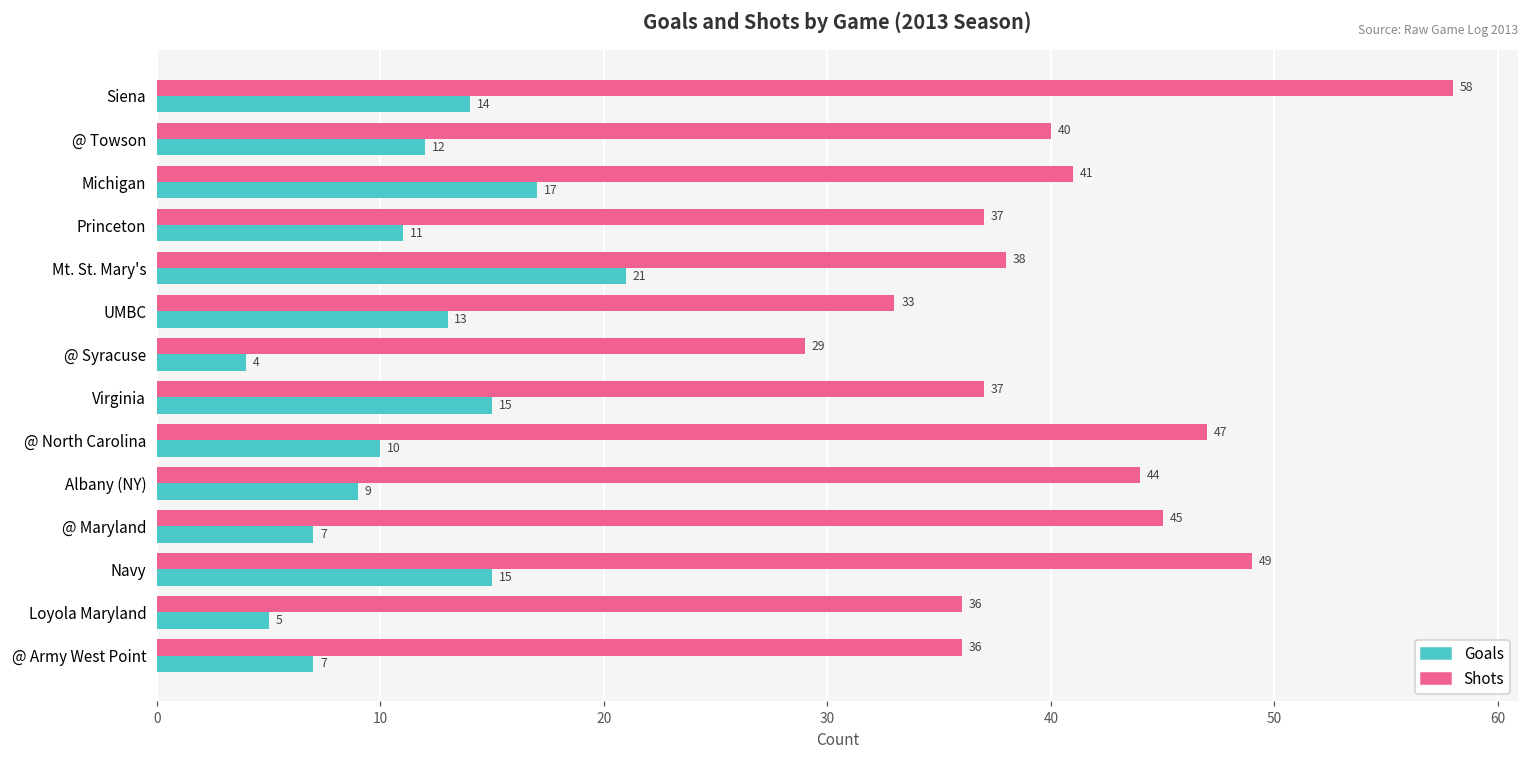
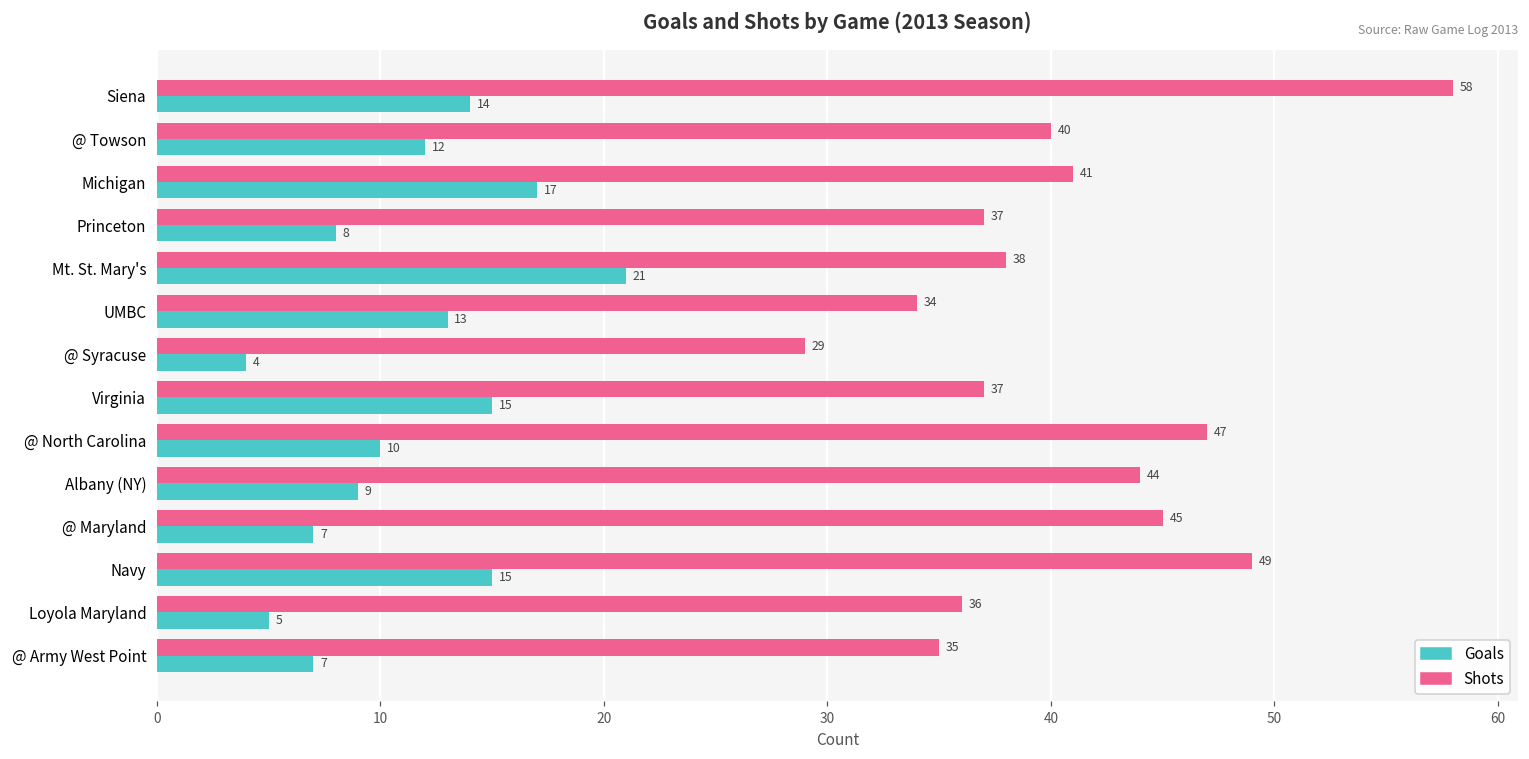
  {
    "Goals": {
      "Siena": 14,
      "@ Towson": 12,
      "Michigan": 17,
-     "Princeton": 11,
+     "Princeton": 8,
      "Mt. St. Mary's": 21,
      "UMBC": 13,
      "@ Syracuse": 4,
      "Virginia": 15,
      "@ North Carolina": 10,
      "Albany (NY)": 9,
      "@ Maryland": 7,
      "Navy": 15,
      "Loyola Maryland": 5,
      "@ Army West Point": 7
    },
    "Shots": {
      "Siena": 58,
      "@ Towson": 40,
      "Michigan": 41,
      "Princeton": 37,
      "Mt. St. Mary's": 38,
-     "UMBC": 33,
+     "UMBC": 34,
      "@ Syracuse": 29,
      "Virginia": 37,
      "@ North Carolina": 47,
      "Albany (NY)": 44,
      "@ Maryland": 45,
      "Navy": 49,
      "Loyola Maryland": 36,
-     "@ Army West Point": 36
+     "@ Army West Point": 35
    }
  }
